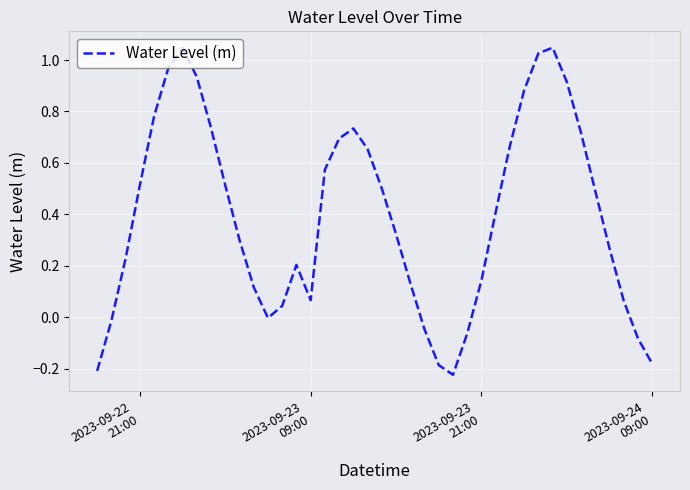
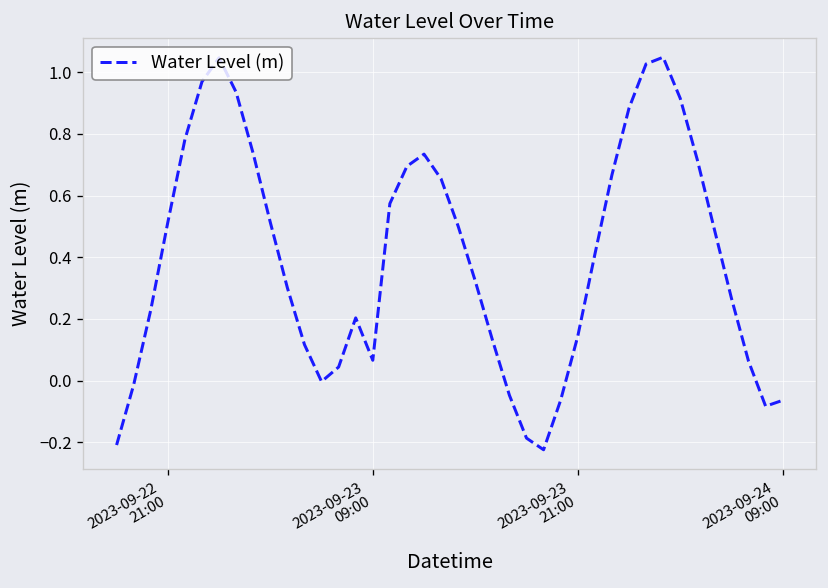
  {
    "2023-09-22 21:00": 0.51,
    "2023-09-23 09:00": 0.07,
    "2023-09-23 21:00": 0.14,
-   "2023-09-24 09:00": -0.18
+   "2023-09-24 09:00": -0.06
  }
